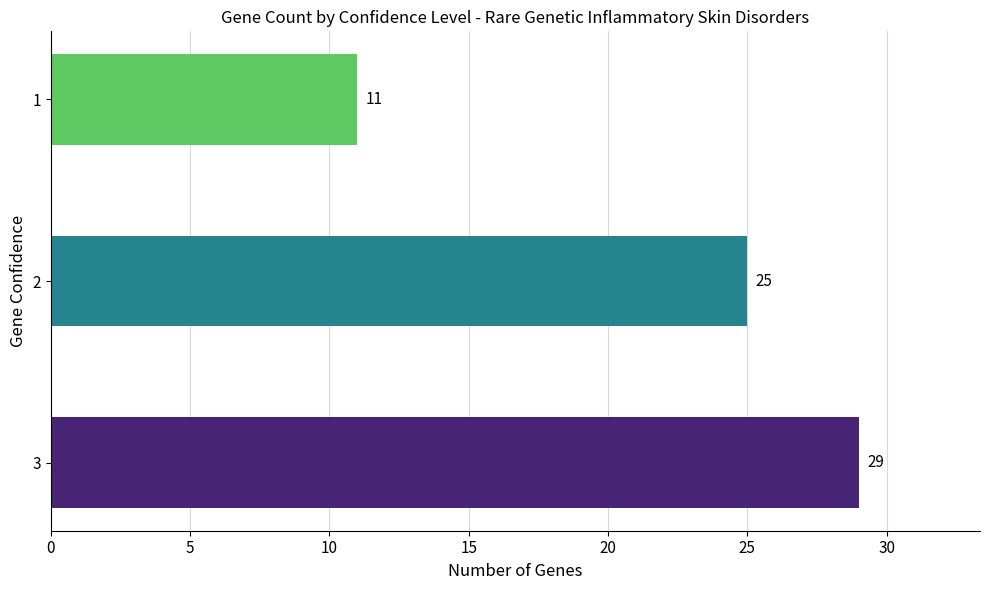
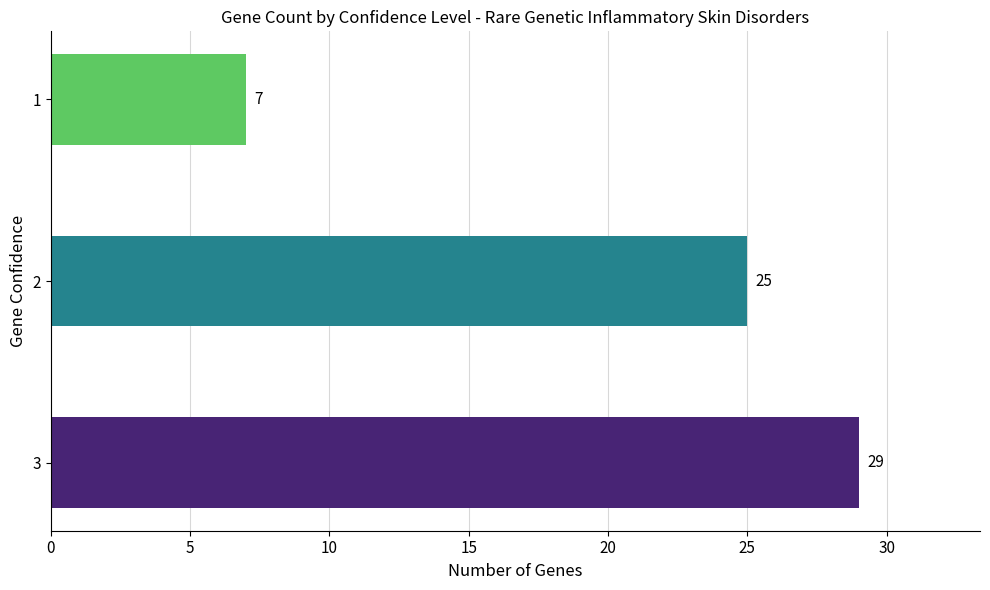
  {
-   "1": 11,
+   "1": 7,
    "2": 25,
    "3": 29
  }
